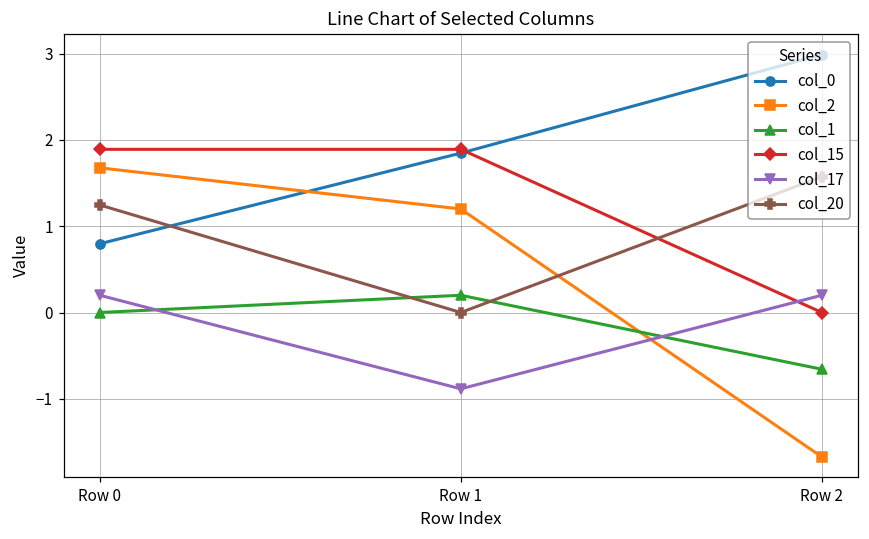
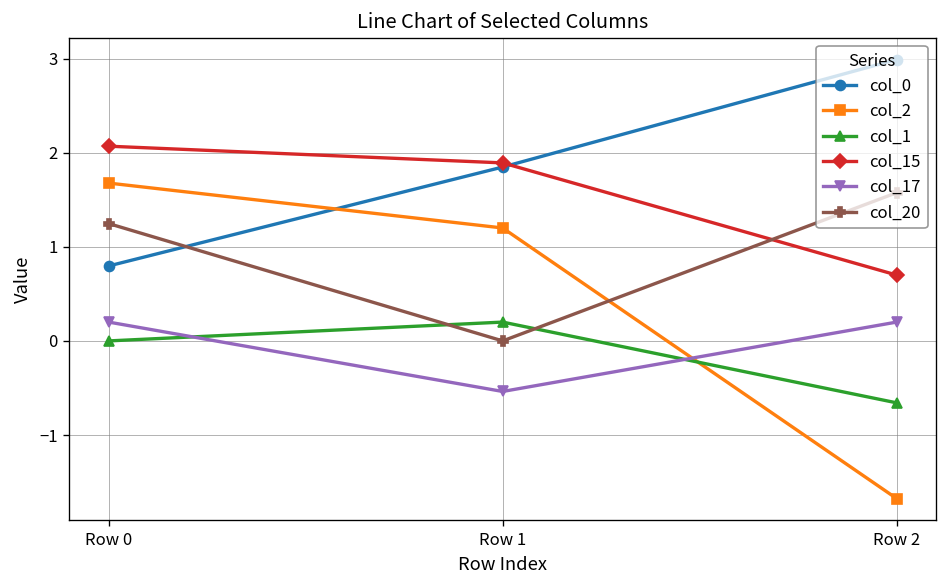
  {
    "col_0": {
      "Row 0": 0.8,
      "Row 1": 1.8
    },
    "col_2": {
      "Row 0": 1.7,
      "Row 1": 1.2,
      "Row 2": -1.7
    },
    "col_1": {
      "Row 0": 0.0,
      "Row 1": 0.2,
      "Row 2": -0.7
    },
    "col_15": {
-     "Row 0": 1.9,
+     "Row 0": 2.1,
      "Row 1": 1.9,
-     "Row 2": 0.0
+     "Row 2": 0.7
    },
    "col_17": {
      "Row 0": 0.2,
-     "Row 1": -0.9,
+     "Row 1": -0.5,
      "Row 2": 0.2
    },
    "col_20": {
      "Row 0": 1.2,
      "Row 1": 0.0
    }
  }
